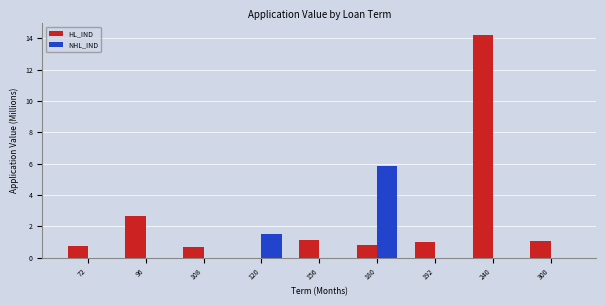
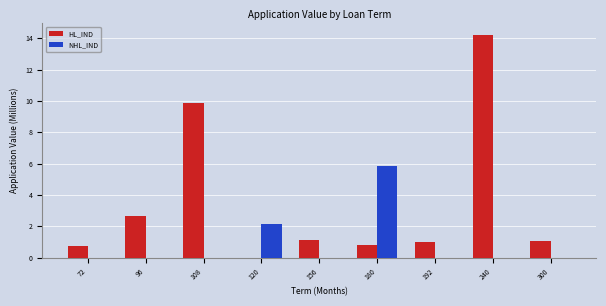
  {
    "HL_IND": {
      "72": 0.8,
      "96": 2.7,
-     "108": 0.7,
+     "108": 9.9,
      "120": 0.0,
      "156": 1.1,
      "180": 0.8,
      "192": 1.0,
      "240": 14.2,
      "300": 1.1
    },
    "NHL_IND": {
      "72": 0.0,
      "96": 0.0,
      "108": 0.0,
-     "120": 1.5,
+     "120": 2.2,
      "156": 0.0,
      "180": 5.9,
      "192": 0.0,
      "240": 0.0,
      "300": 0.0
    }
  }
